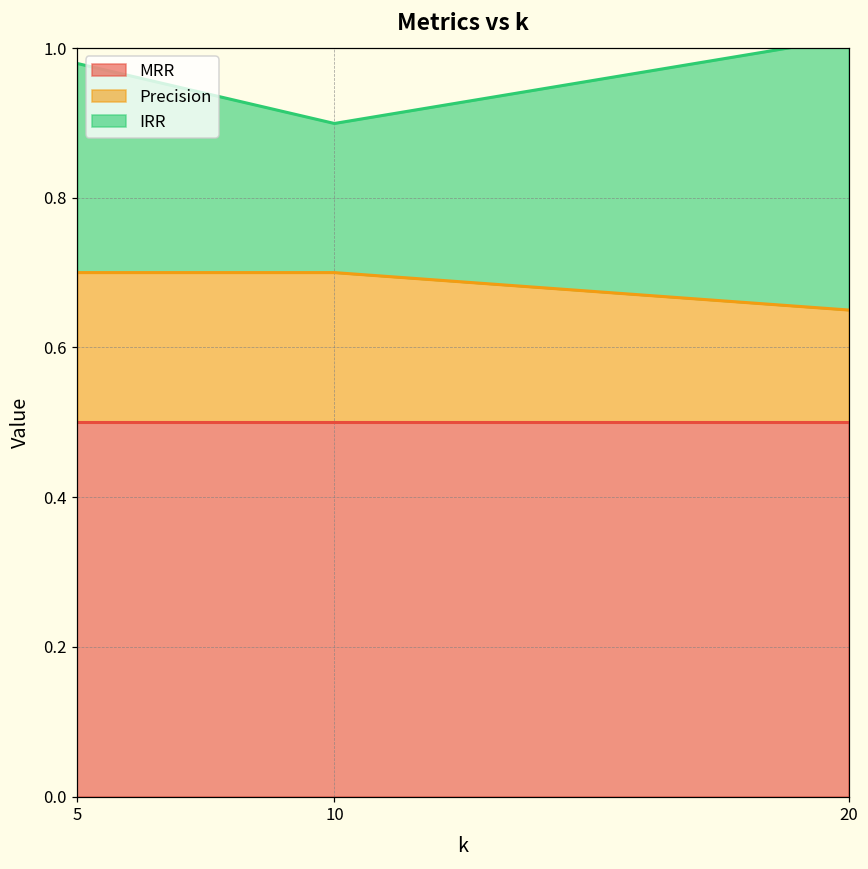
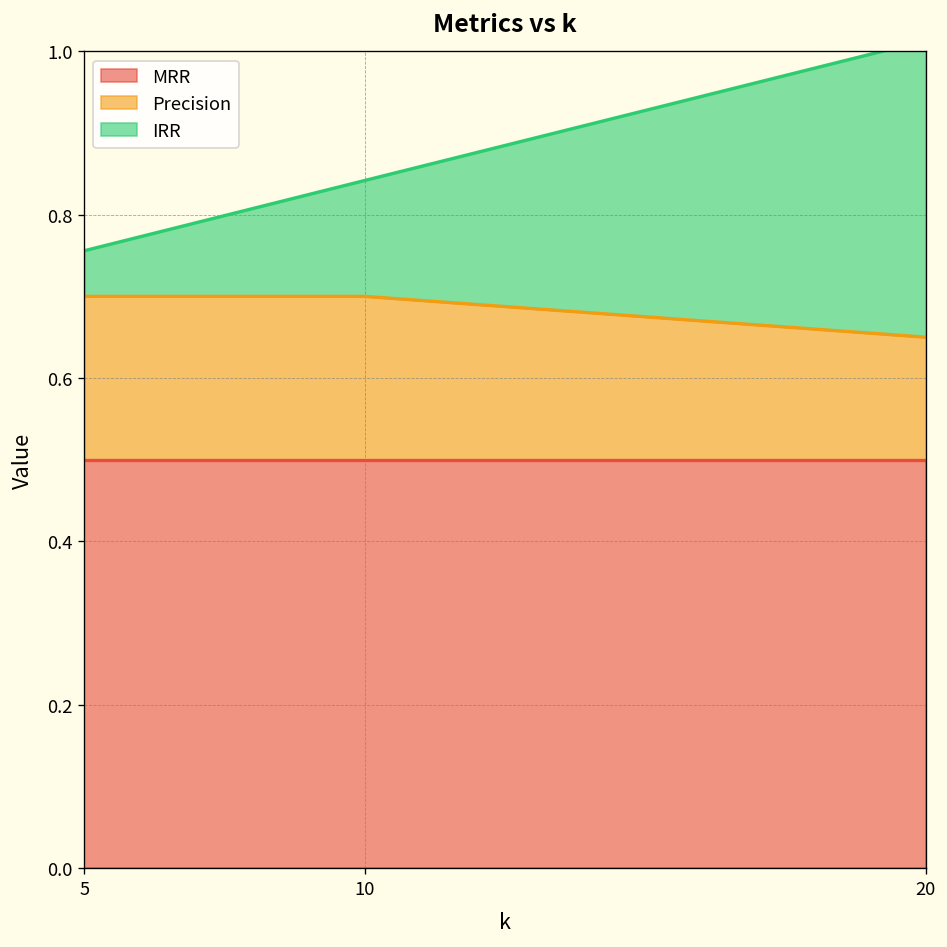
  {
    "MRR": {
      "5": 0.50,
      "10": 0.50,
      "20": 0.50
    },
    "Precision": {
      "5": 0.20,
      "10": 0.20,
      "20": 0.15
    },
    "IRR": {
-     "5": 0.28,
-     "10": 0.20
+     "5": 0.06,
+     "10": 0.14
    }
  }
